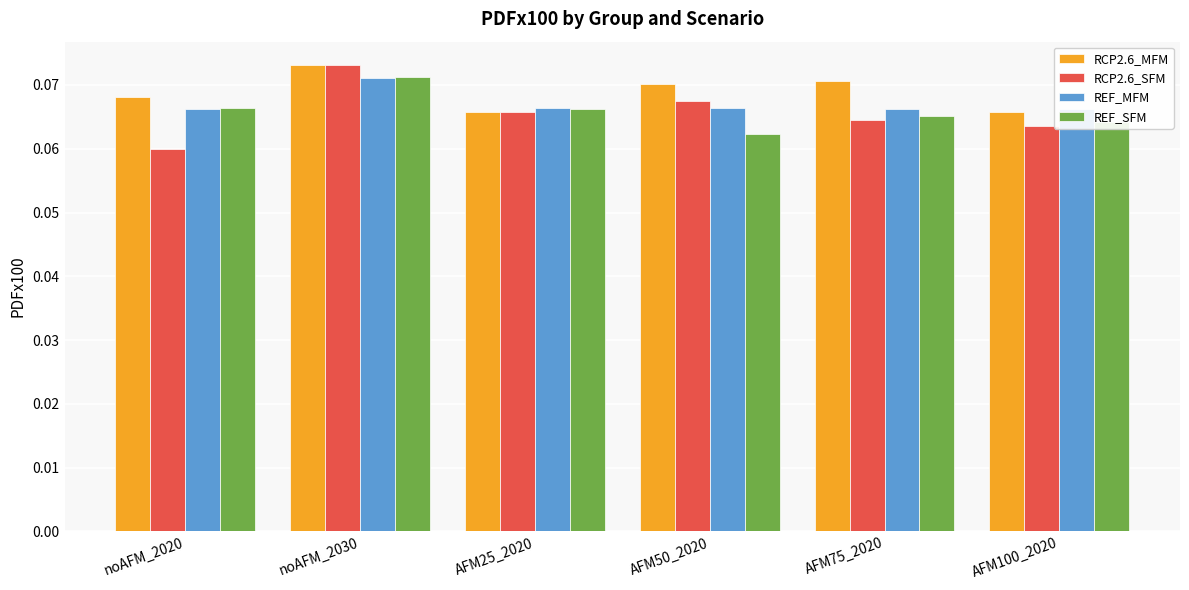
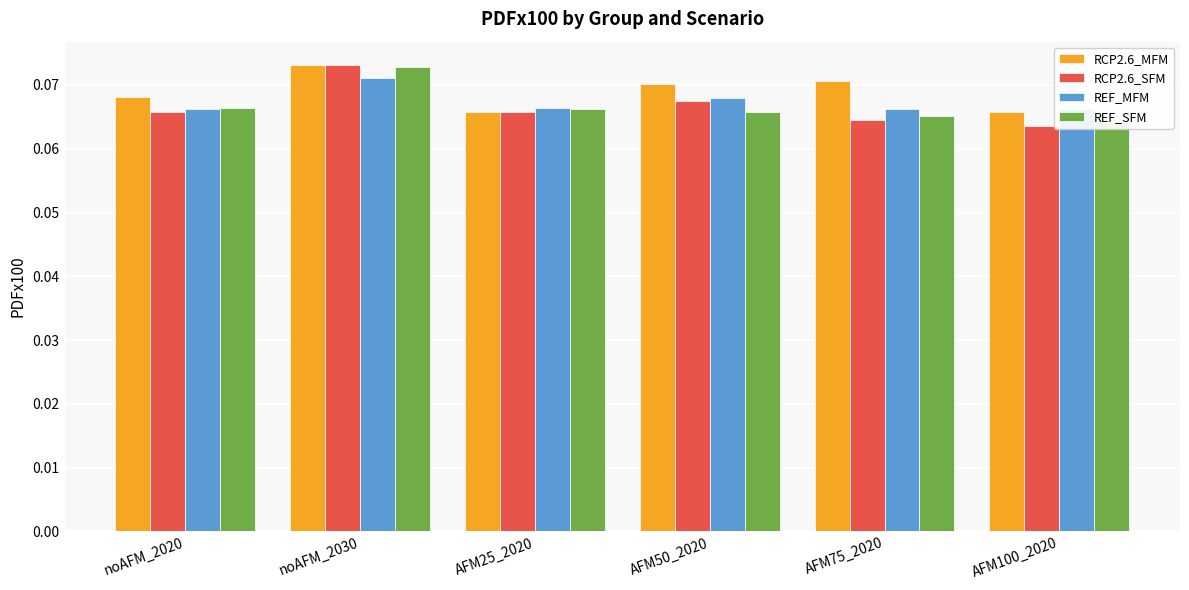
  {
    "RCP2.6_MFM": {
      "noAFM_2020": 0.068,
      "noAFM_2030": 0.073,
      "AFM25_2020": 0.066,
      "AFM50_2020": 0.070,
      "AFM75_2020": 0.071,
      "AFM100_2020": 0.066
    },
    "RCP2.6_SFM": {
-     "noAFM_2020": 0.060,
+     "noAFM_2020": 0.066,
      "noAFM_2030": 0.073,
      "AFM25_2020": 0.066,
      "AFM50_2020": 0.067,
      "AFM75_2020": 0.064,
      "AFM100_2020": 0.064
    },
    "REF_MFM": {
      "noAFM_2020": 0.066,
      "noAFM_2030": 0.071,
      "AFM25_2020": 0.066,
-     "AFM50_2020": 0.066,
+     "AFM50_2020": 0.068,
      "AFM75_2020": 0.066
    },
    "REF_SFM": {
      "noAFM_2020": 0.066,
-     "noAFM_2030": 0.071,
+     "noAFM_2030": 0.073,
      "AFM25_2020": 0.066,
-     "AFM50_2020": 0.062,
+     "AFM50_2020": 0.066,
      "AFM75_2020": 0.065
    }
  }
